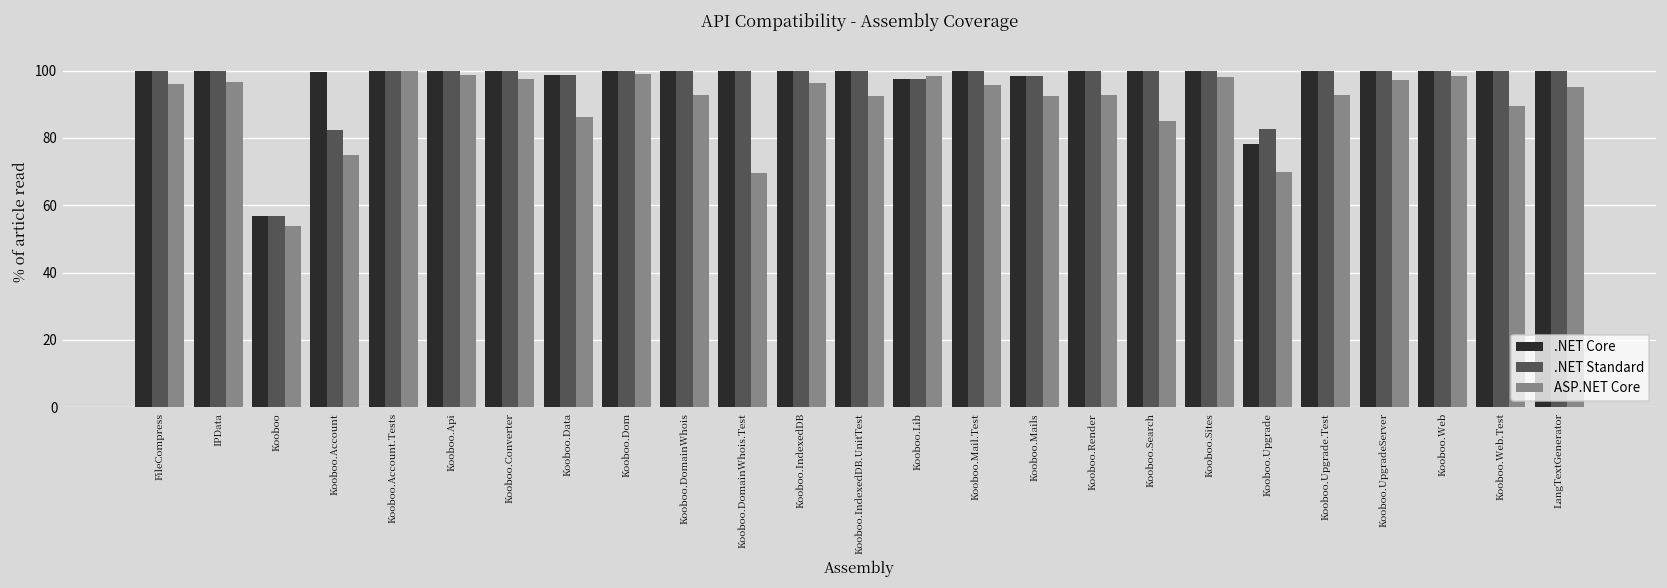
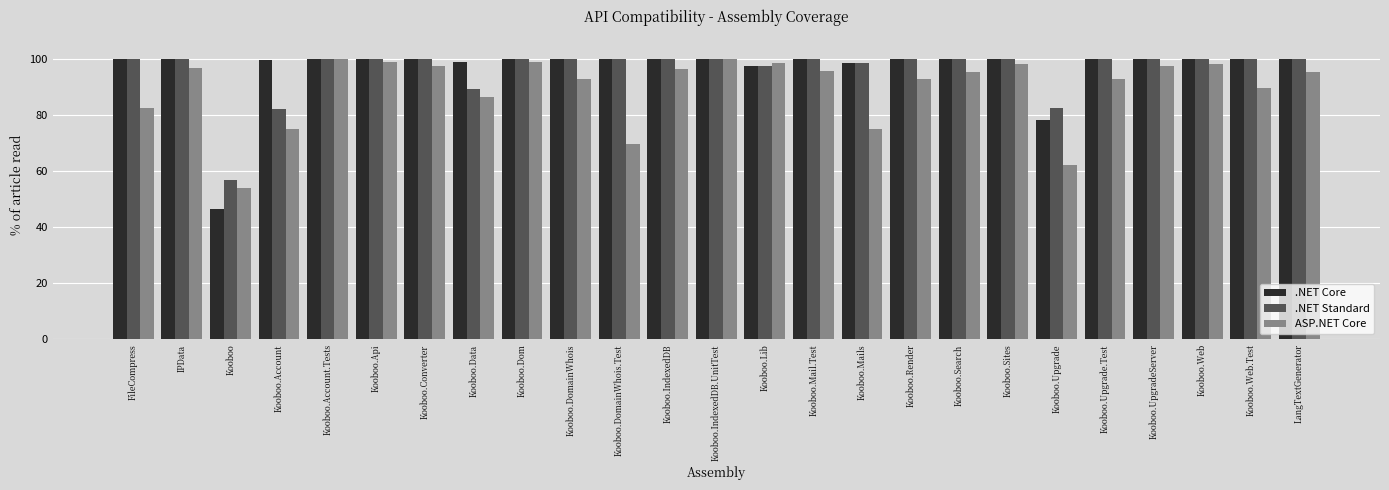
  {
    ".NET Core": {
      "FileCompress": 100,
      "IPData": 100,
-     "Kooboo": 57,
+     "Kooboo": 46,
      "Kooboo.Account": 100,
      "Kooboo.Account.Tests": 100,
      "Kooboo.Api": 100,
      "Kooboo.Converter": 100,
      "Kooboo.Data": 99,
      "Kooboo.Dom": 100,
      "Kooboo.DomainWhois": 100,
      "Kooboo.DomainWhois.Test": 100,
      "Kooboo.IndexedDB": 100,
      "Kooboo.IndexedDB.UnitTest": 100,
      "Kooboo.Lib": 98,
      "Kooboo.Mail.Test": 100,
      "Kooboo.Mails": 99,
      "Kooboo.Render": 100,
      "Kooboo.Search": 100,
      "Kooboo.Sites": 100,
      "Kooboo.Upgrade": 78,
      "Kooboo.Upgrade.Test": 100,
      "Kooboo.UpgradeServer": 100,
      "Kooboo.Web": 100,
      "Kooboo.Web.Test": 100,
      "LangTextGenerator": 100
    },
    ".NET Standard": {
      "FileCompress": 100,
      "IPData": 100,
      "Kooboo": 57,
      "Kooboo.Account": 82,
      "Kooboo.Account.Tests": 100,
      "Kooboo.Api": 100,
      "Kooboo.Converter": 100,
-     "Kooboo.Data": 99,
+     "Kooboo.Data": 89,
      "Kooboo.Dom": 100,
      "Kooboo.DomainWhois": 100,
      "Kooboo.DomainWhois.Test": 100,
      "Kooboo.IndexedDB": 100,
      "Kooboo.IndexedDB.UnitTest": 100,
      "Kooboo.Lib": 98,
      "Kooboo.Mail.Test": 100,
      "Kooboo.Mails": 99,
      "Kooboo.Render": 100,
      "Kooboo.Search": 100,
      "Kooboo.Sites": 100,
      "Kooboo.Upgrade": 83,
      "Kooboo.Upgrade.Test": 100,
      "Kooboo.UpgradeServer": 100,
      "Kooboo.Web": 100,
      "Kooboo.Web.Test": 100,
      "LangTextGenerator": 100
    },
    "ASP.NET Core": {
-     "FileCompress": 96,
+     "FileCompress": 83,
      "IPData": 97,
      "Kooboo": 54,
      "Kooboo.Account": 75,
      "Kooboo.Account.Tests": 100,
      "Kooboo.Api": 99,
      "Kooboo.Converter": 97,
      "Kooboo.Data": 86,
      "Kooboo.Dom": 99,
      "Kooboo.DomainWhois": 93,
      "Kooboo.DomainWhois.Test": 70,
      "Kooboo.IndexedDB": 96,
-     "Kooboo.IndexedDB.UnitTest": 92,
+     "Kooboo.IndexedDB.UnitTest": 100,
      "Kooboo.Lib": 98,
      "Kooboo.Mail.Test": 96,
-     "Kooboo.Mails": 92,
+     "Kooboo.Mails": 75,
      "Kooboo.Render": 93,
-     "Kooboo.Search": 85,
+     "Kooboo.Search": 95,
      "Kooboo.Sites": 98,
-     "Kooboo.Upgrade": 70,
+     "Kooboo.Upgrade": 62,
      "Kooboo.Upgrade.Test": 93,
      "Kooboo.UpgradeServer": 97,
      "Kooboo.Web": 98,
      "Kooboo.Web.Test": 89,
      "LangTextGenerator": 95
    }
  }
